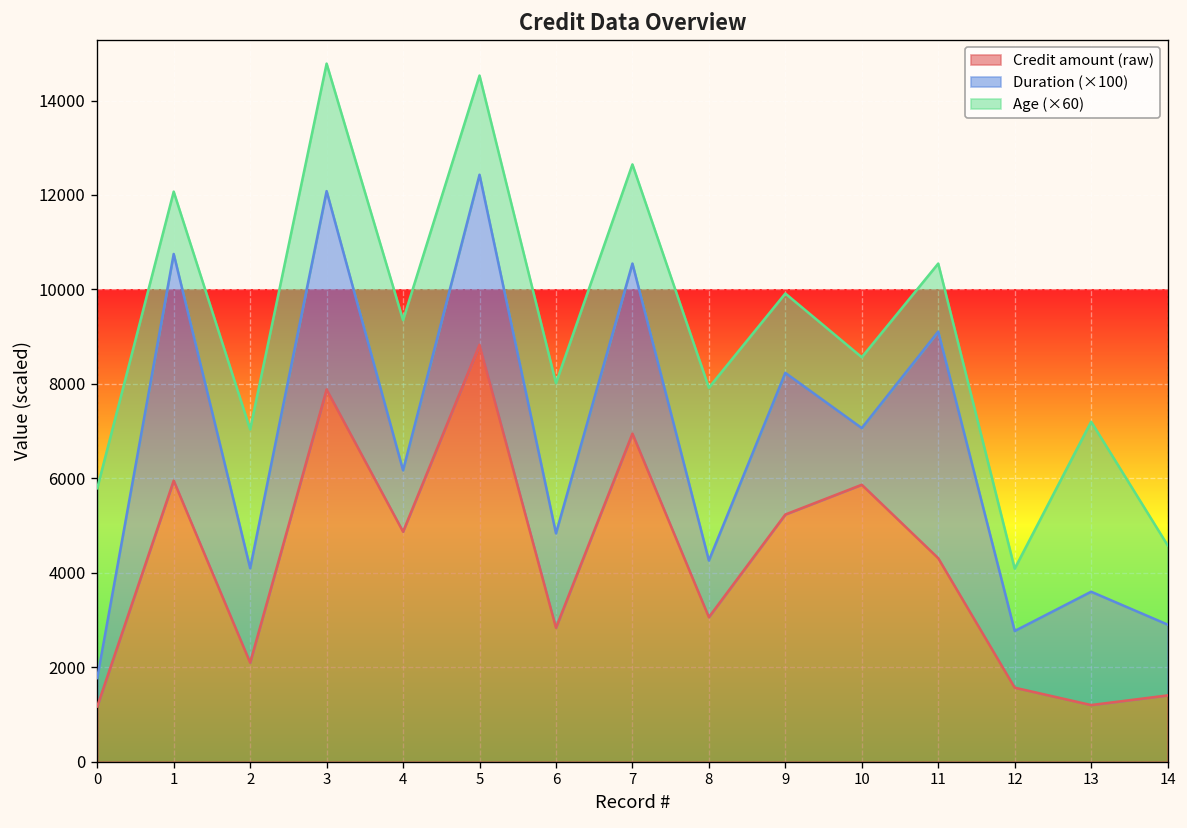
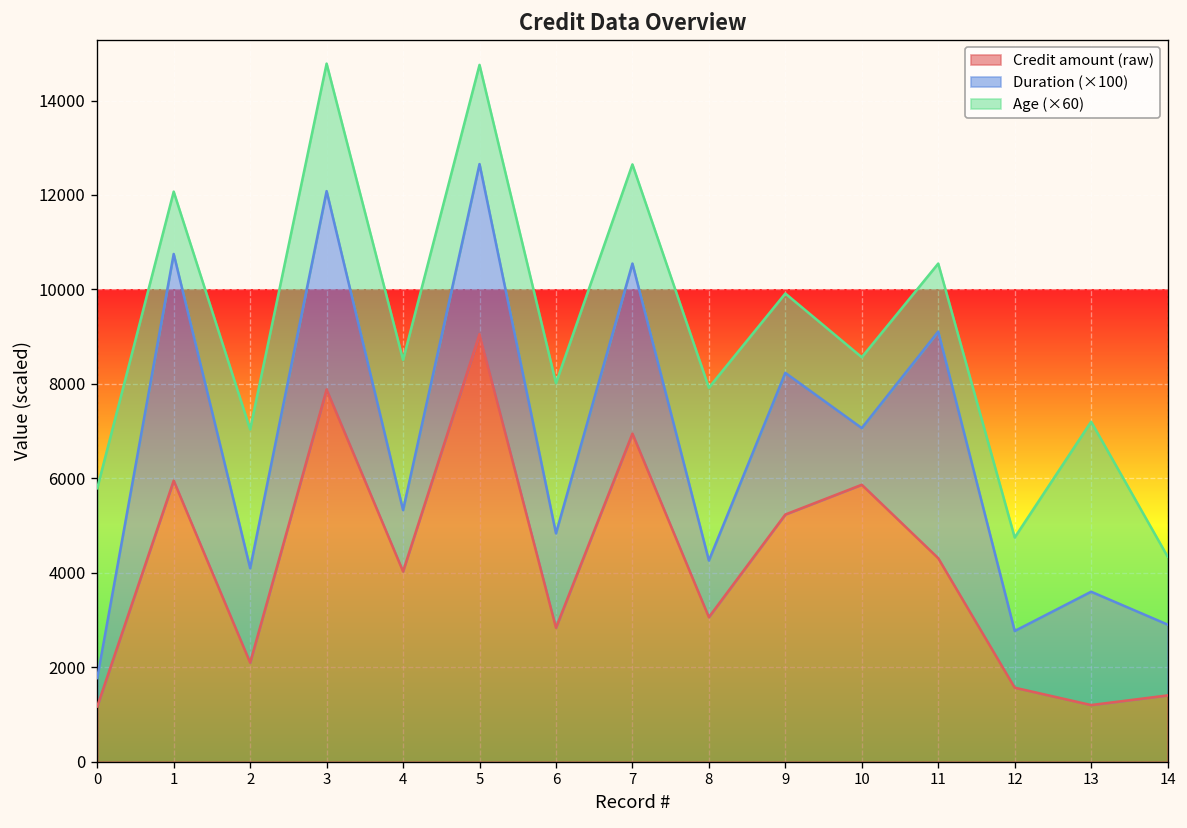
  {
    "Credit amount (raw)": {
      "0": 1200,
      "1": 6000,
      "2": 2100,
      "3": 7900,
-     "4": 4900,
-     "5": 8800,
+     "4": 4000,
+     "5": 9100,
      "6": 2800,
      "7": 6900,
      "8": 3100,
      "9": 5200,
      "10": 5900,
      "11": 4300,
      "12": 1600,
      "13": 1200,
      "14": 1400
    },
    "Duration (×100)": {
      "0": 600,
      "1": 4800,
      "2": 2000,
      "3": 4200,
      "4": 1300,
      "5": 3600,
      "6": 2000,
      "7": 3600,
      "8": 1200,
      "9": 3000,
      "10": 1200,
      "11": 4800,
      "12": 1200,
      "13": 2400,
      "14": 1500
    },
    "Age (×60)": {
      "0": 4000,
      "1": 1300,
      "2": 2900,
      "3": 2700,
      "4": 3200,
      "5": 2100,
      "6": 3200,
      "7": 2100,
      "8": 3700,
      "9": 1700,
      "10": 1500,
      "11": 1400,
-     "12": 1300,
+     "12": 2000,
      "13": 3600,
-     "14": 1700
+     "14": 1400
    }
  }
